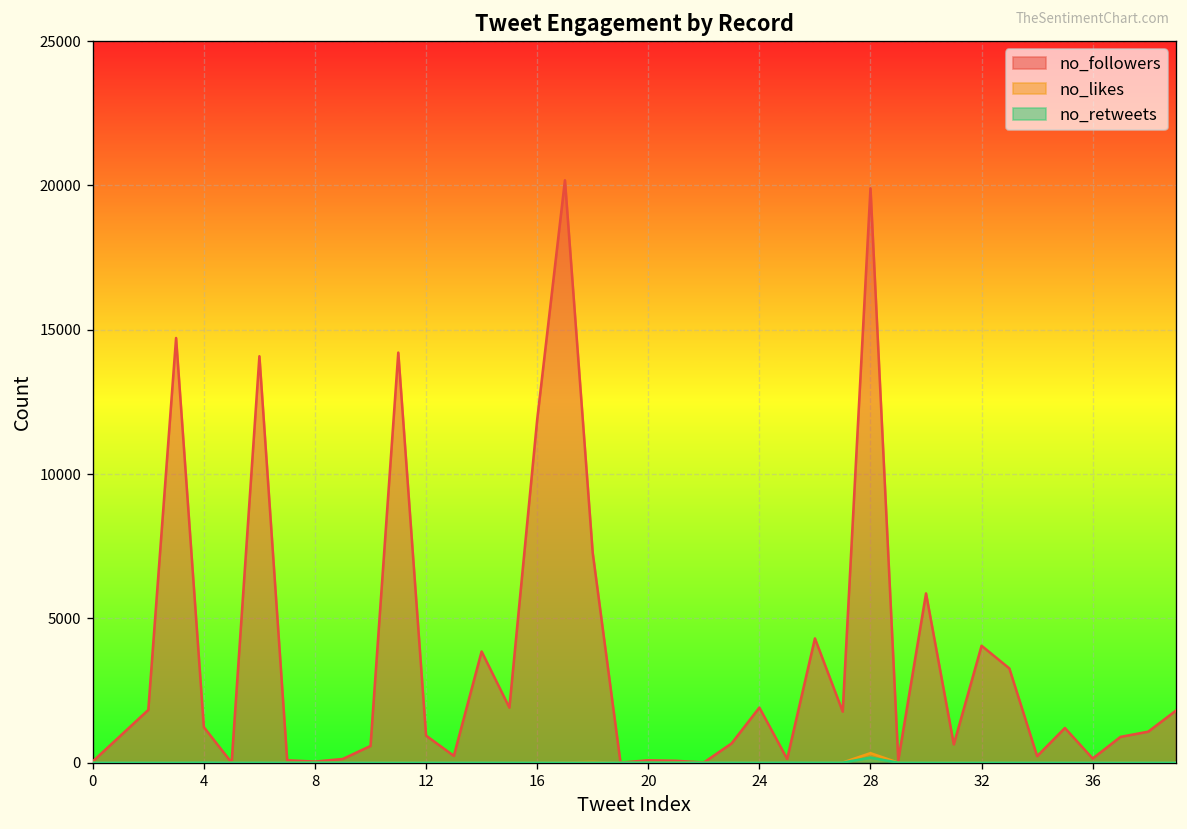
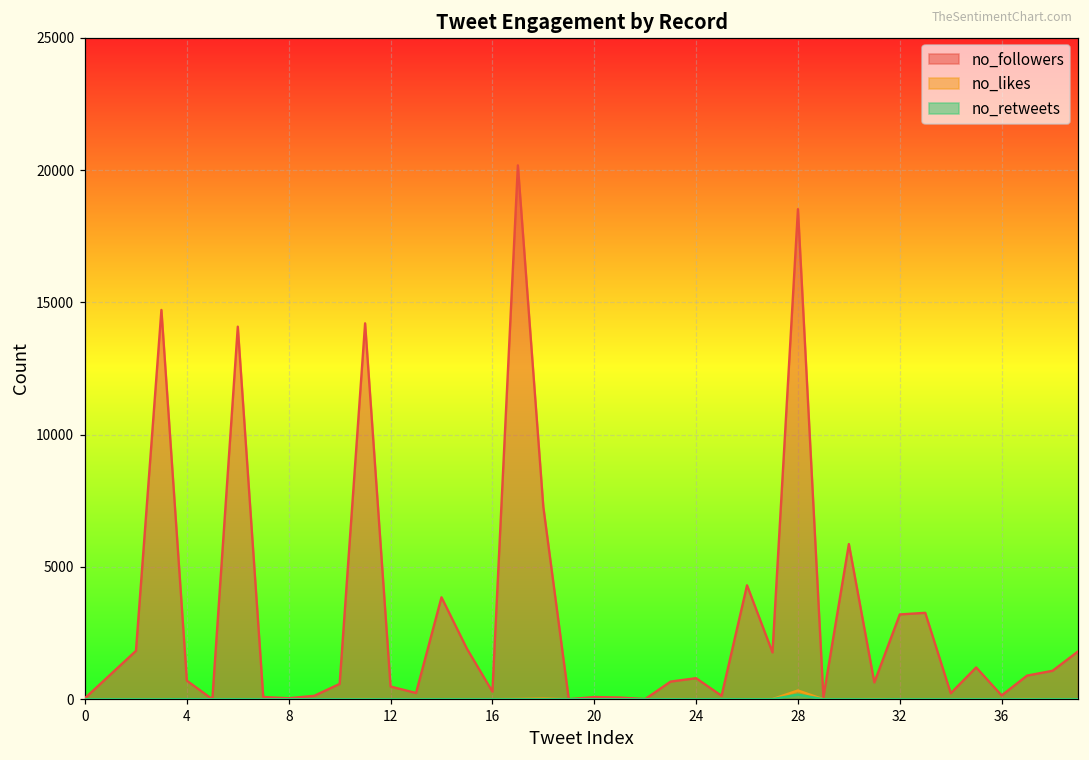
  {
    "no_followers": {
-     "4": 1200,
-     "12": 900,
-     "16": 11900,
-     "24": 1900,
-     "28": 19900,
-     "32": 4100,
+     "4": 700,
+     "12": 500,
+     "16": 300,
+     "24": 800,
+     "28": 18500,
+     "32": 3200,
      "36": 100
    },
    "no_likes": {
      "28": 300
    },
    "no_retweets": {
      "28": 200
    }
  }
